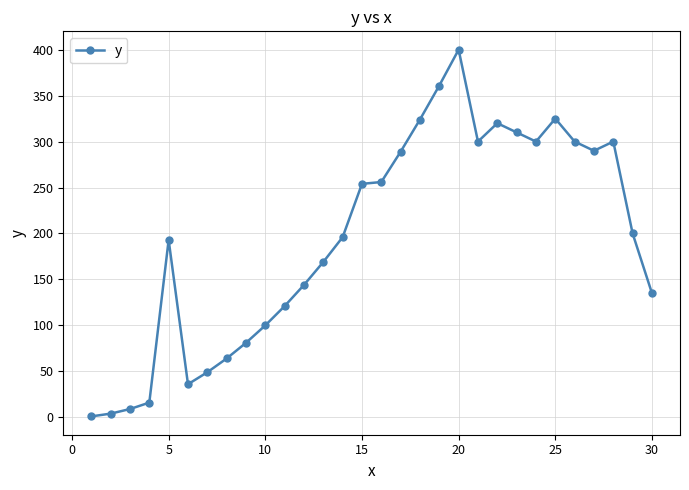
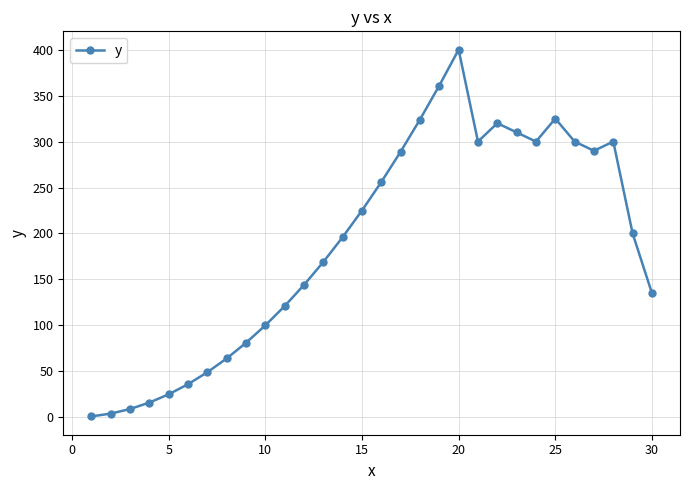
  {
-   "5": 190,
+   "5": 30,
    "10": 100,
-   "15": 250,
+   "15": 230,
    "20": 400,
    "25": 330,
    "30": 140
  }
